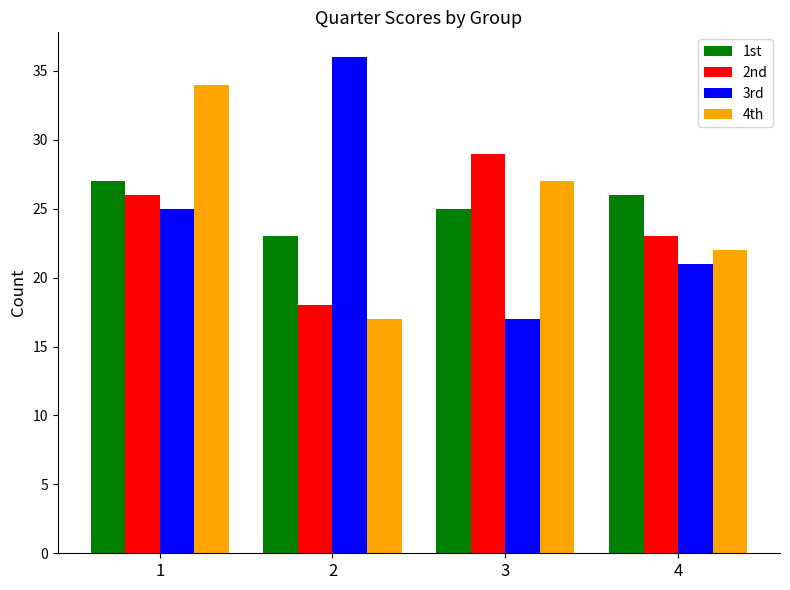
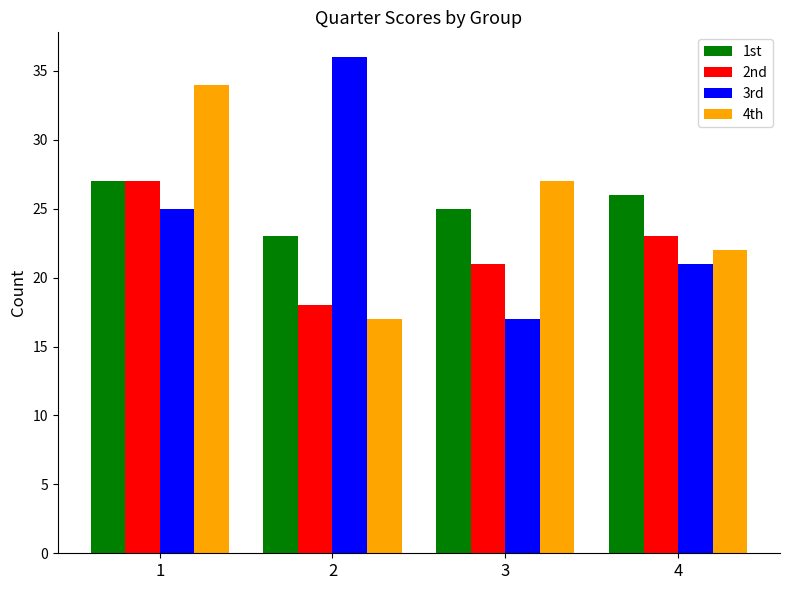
  {
    "1st": {
      "1": 27,
      "2": 23,
      "3": 25,
      "4": 26
    },
    "2nd": {
-     "1": 26,
+     "1": 27,
      "2": 18,
-     "3": 29,
+     "3": 21,
      "4": 23
    },
    "3rd": {
      "1": 25,
      "2": 36,
      "3": 17,
      "4": 21
    },
    "4th": {
      "1": 34,
      "2": 17,
      "3": 27,
      "4": 22
    }
  }
